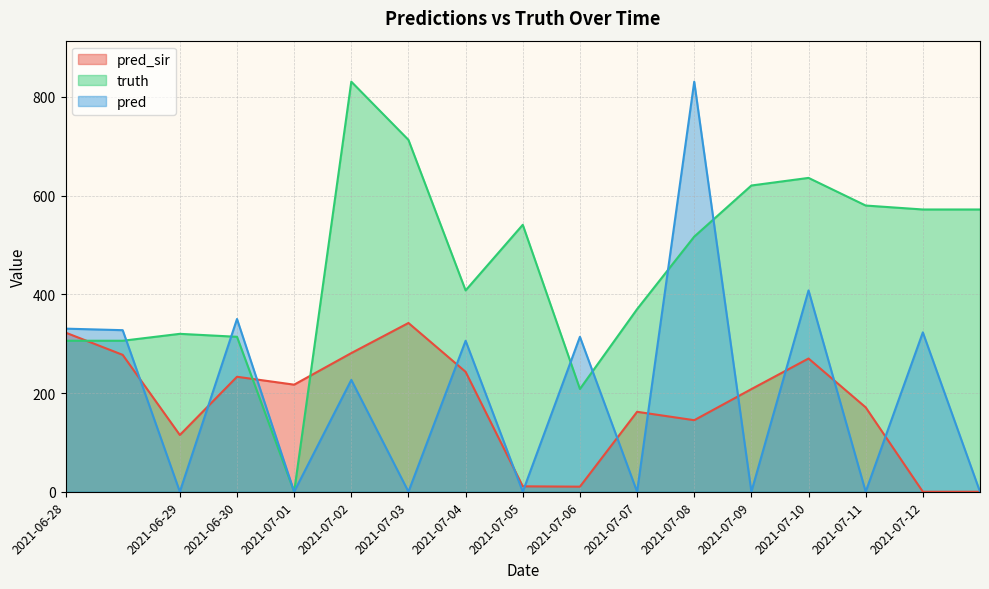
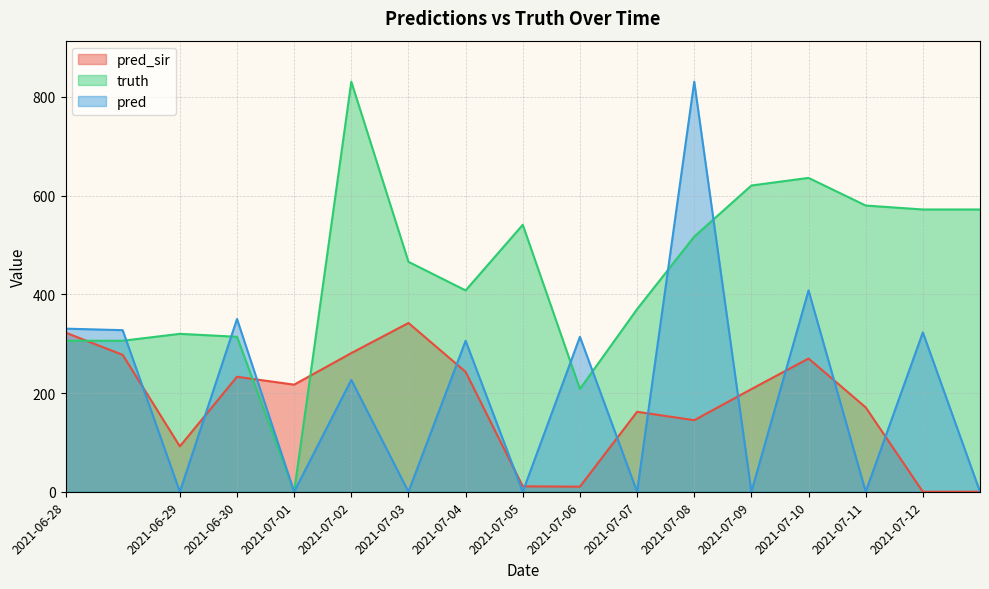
  {
    "pred_sir": {
-     "2021-06-29": 120,
+     "2021-06-29": 90,
      "2021-06-30": 230,
      "2021-07-01": 220,
      "2021-07-02": 280,
      "2021-07-03": 340,
      "2021-07-04": 240,
      "2021-07-05": 10,
      "2021-07-06": 10,
      "2021-07-07": 160,
      "2021-07-08": 150,
      "2021-07-09": 210,
      "2021-07-10": 270,
      "2021-07-11": 170
    },
    "truth": {
      "2021-06-29": 320,
      "2021-06-30": 310,
      "2021-07-02": 830,
-     "2021-07-03": 710,
+     "2021-07-03": 470,
      "2021-07-04": 410,
      "2021-07-05": 540,
      "2021-07-06": 210,
      "2021-07-07": 370,
      "2021-07-08": 520,
      "2021-07-09": 620,
      "2021-07-10": 640,
      "2021-07-11": 580
    },
    "pred": {
      "2021-06-29": 0,
      "2021-06-30": 350,
      "2021-07-02": 230,
      "2021-07-03": 0,
      "2021-07-04": 310,
      "2021-07-05": 0,
      "2021-07-06": 310,
      "2021-07-07": 0,
      "2021-07-08": 830,
      "2021-07-09": 0,
      "2021-07-10": 410,
      "2021-07-11": 0
    }
  }
